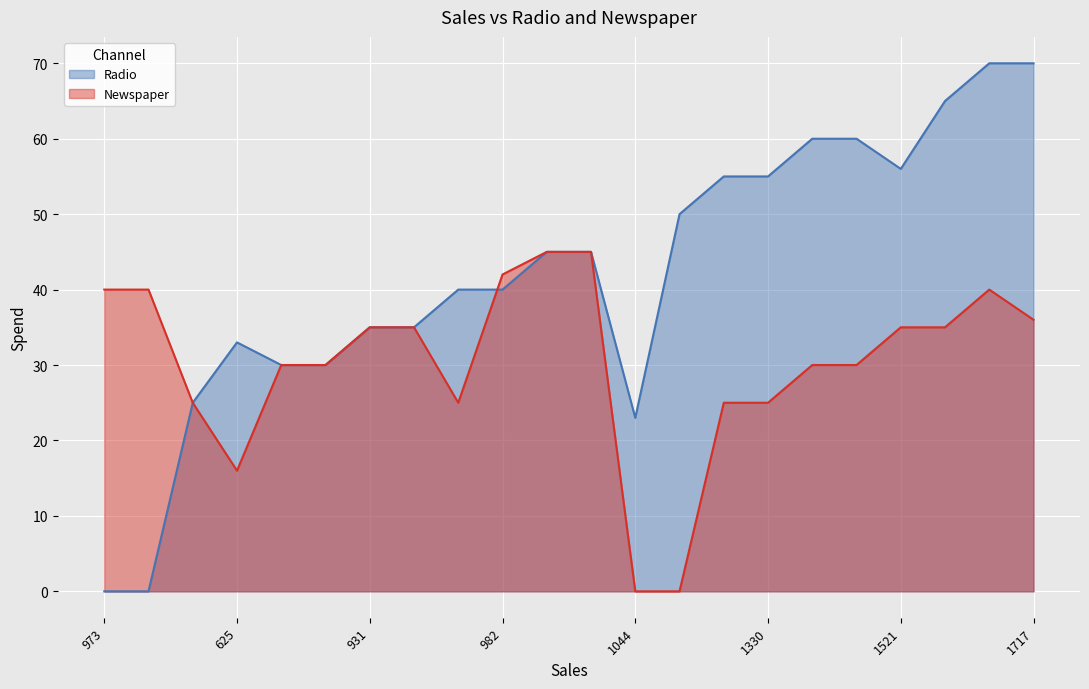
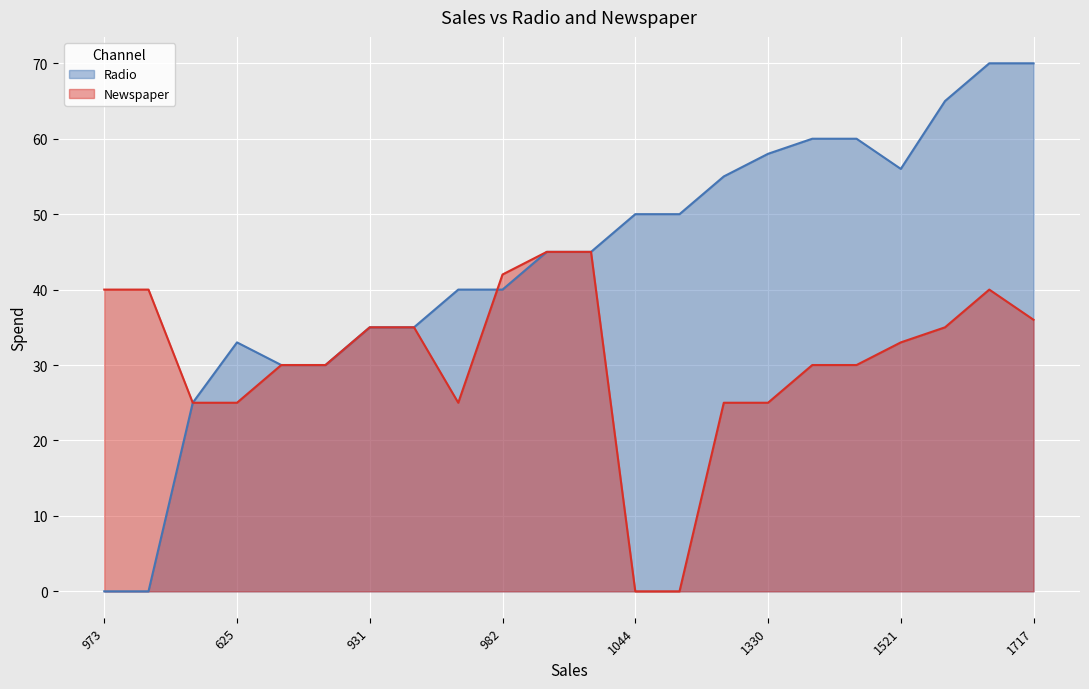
  {
    "Radio": {
      "973": 0,
      "625": 33,
      "982": 40,
-     "1044": 23,
-     "1330": 55,
+     "1044": 50,
+     "1330": 58,
      "1521": 56,
      "1717": 70
    },
    "Newspaper": {
      "973": 40,
-     "625": 16,
+     "625": 25,
      "982": 42,
      "1044": 0,
      "1330": 25,
-     "1521": 35,
+     "1521": 33,
      "1717": 36
    }
  }
